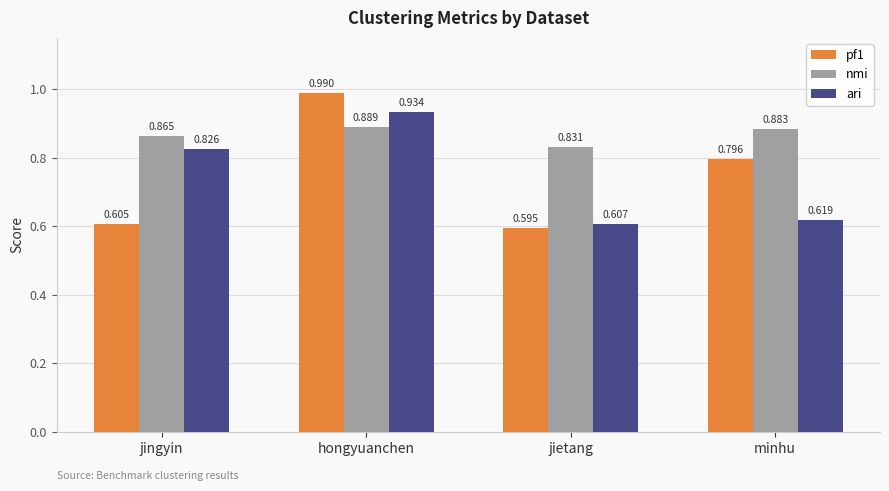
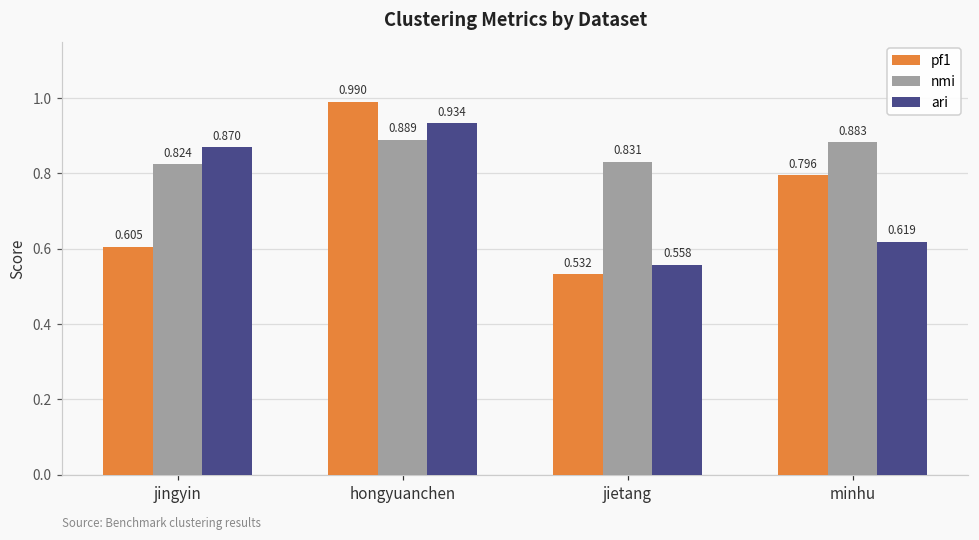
  {
    "pf1": {
      "jingyin": 0.605,
      "hongyuanchen": 0.990,
-     "jietang": 0.595,
+     "jietang": 0.532,
      "minhu": 0.796
    },
    "nmi": {
-     "jingyin": 0.865,
+     "jingyin": 0.824,
      "hongyuanchen": 0.889,
      "jietang": 0.831,
      "minhu": 0.883
    },
    "ari": {
-     "jingyin": 0.826,
+     "jingyin": 0.870,
      "hongyuanchen": 0.934,
-     "jietang": 0.607,
+     "jietang": 0.558,
      "minhu": 0.619
    }
  }
